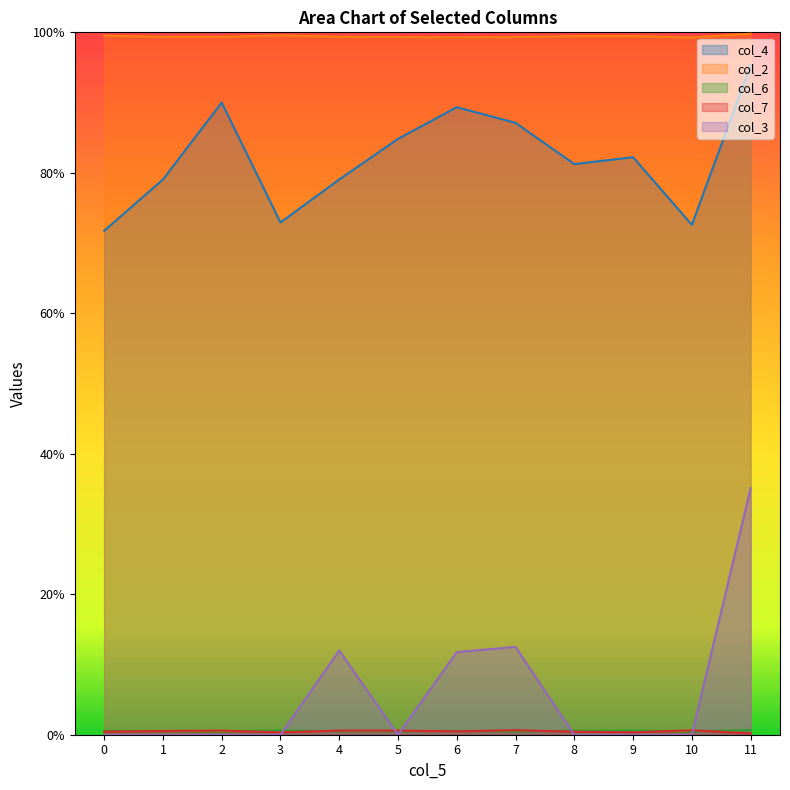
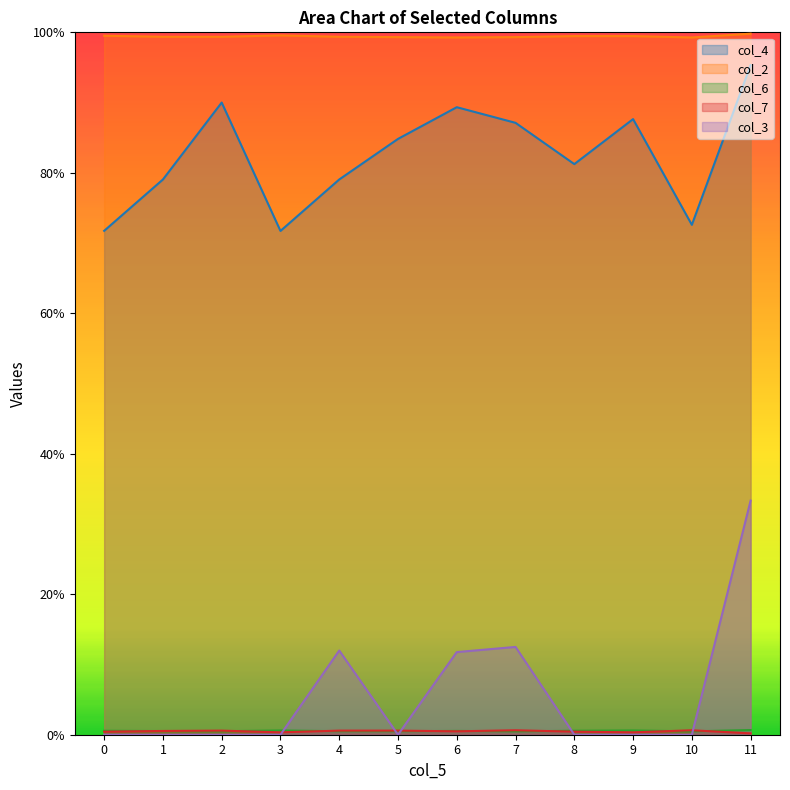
  {
    "col_4": {
      "0": "72%",
      "1": "79%",
      "2": "90%",
-     "3": "73%",
+     "3": "72%",
      "4": "79%",
      "5": "85%",
      "6": "89%",
      "7": "87%",
      "8": "81%",
-     "9": "82%",
+     "9": "88%",
      "10": "73%"
    },
    "col_6": {
      "11": "1%"
    },
    "col_3": {
      "0": "0%",
      "1": "0%",
      "2": "0%",
      "4": "12%",
      "5": "0%",
      "6": "12%",
      "7": "13%",
      "8": "0%",
      "10": "0%",
-     "11": "35%"
+     "11": "33%"
    }
  }
